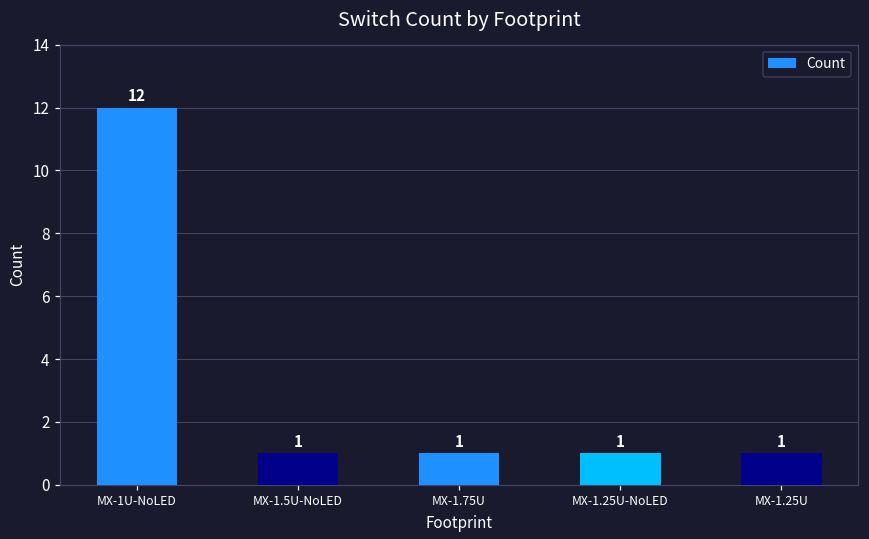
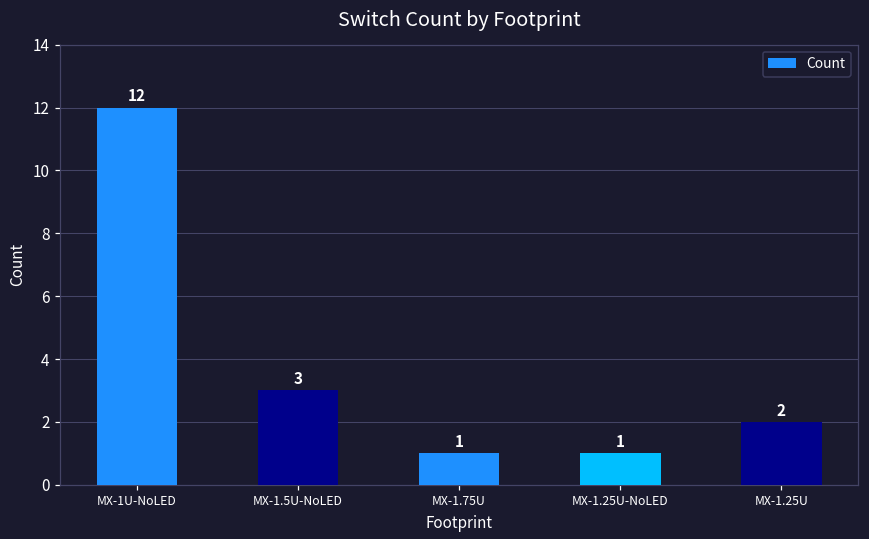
  {
    "MX-1U-NoLED": 12,
-   "MX-1.5U-NoLED": 1,
+   "MX-1.5U-NoLED": 3,
    "MX-1.75U": 1,
    "MX-1.25U-NoLED": 1,
-   "MX-1.25U": 1
+   "MX-1.25U": 2
  }
